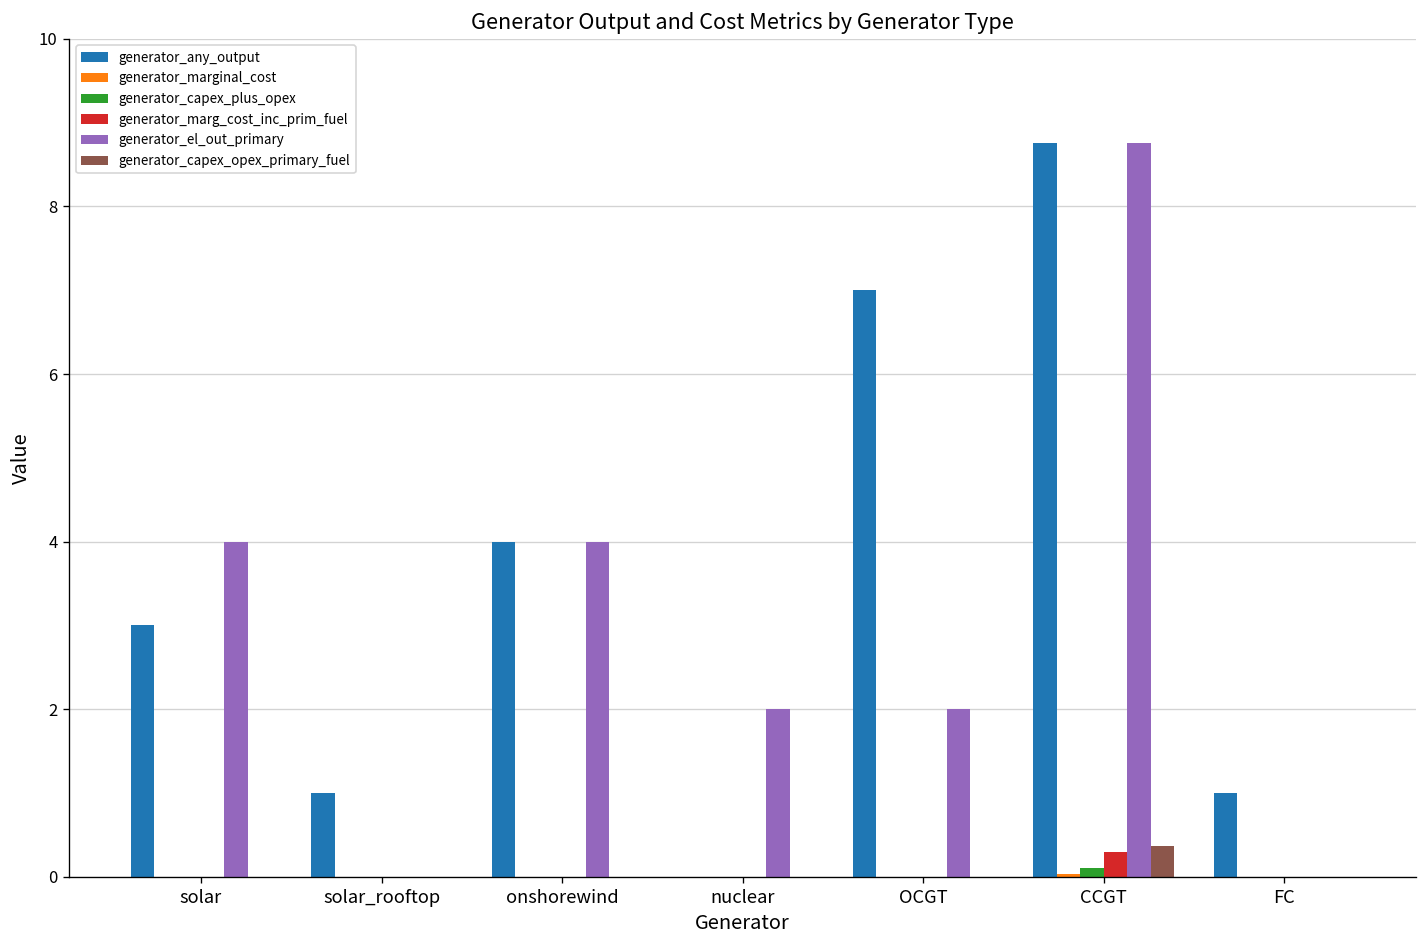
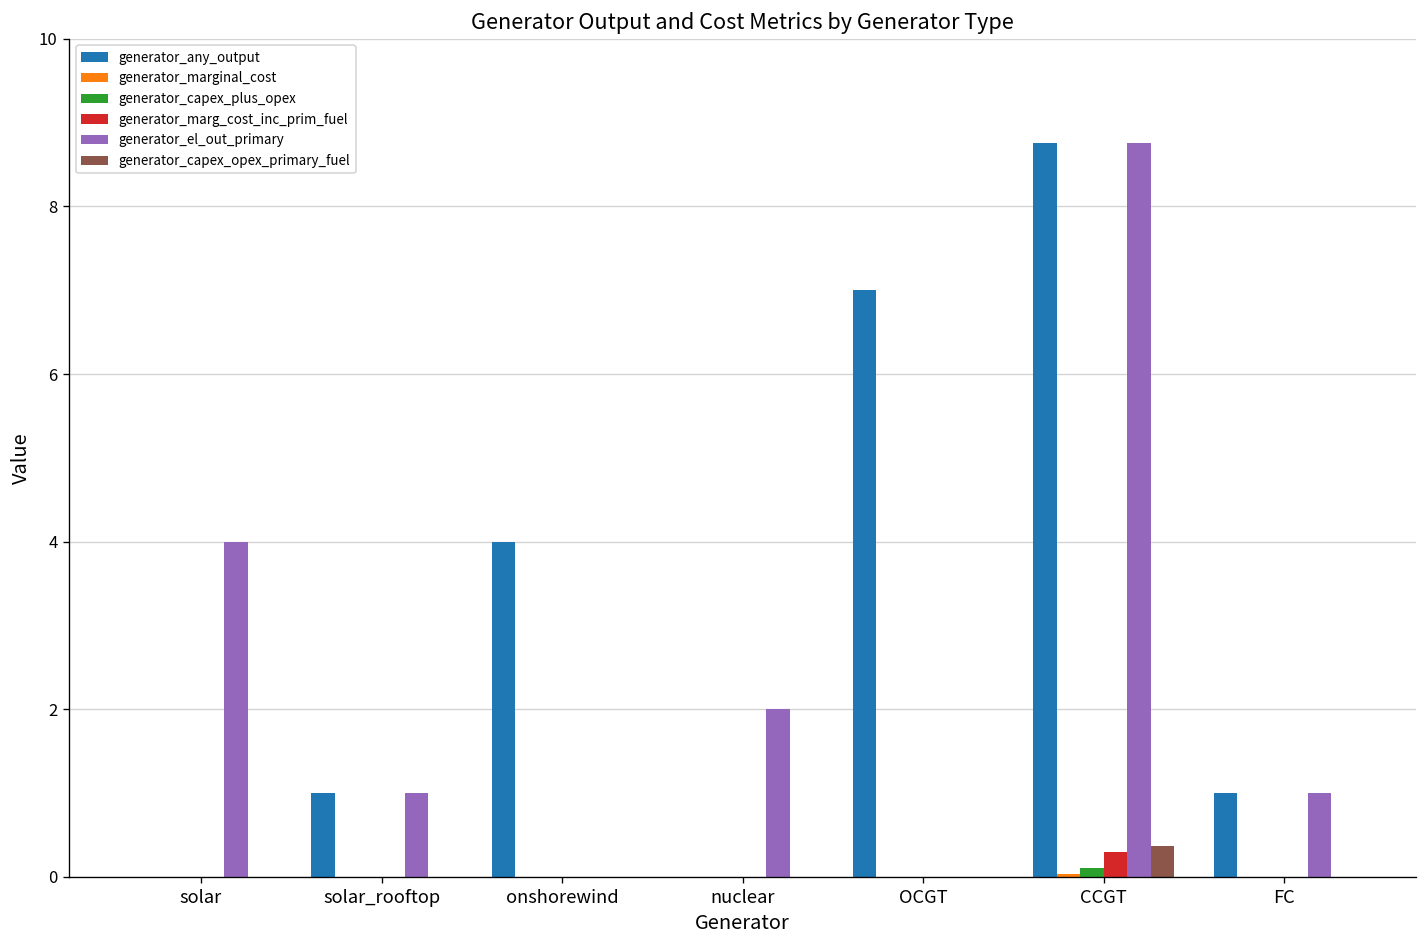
  {
    "generator_any_output": {
-     "solar": 3,
+     "solar": 0,
      "solar_rooftop": 1,
      "onshorewind": 4,
      "OCGT": 7,
      "CCGT": 8.8,
      "FC": 1
    },
    "generator_marginal_cost": {
      "solar": 0,
      "solar_rooftop": 0,
      "onshorewind": 0,
      "OCGT": 0,
      "FC": 0
    },
    "generator_capex_plus_opex": {
      "solar": 0,
      "solar_rooftop": 0,
      "onshorewind": 0,
      "OCGT": 0,
      "CCGT": 0.1,
      "FC": 0
    },
    "generator_marg_cost_inc_prim_fuel": {
      "solar": 0,
      "solar_rooftop": 0,
      "onshorewind": 0,
      "OCGT": 0,
      "CCGT": 0.3,
      "FC": 0
    },
    "generator_el_out_primary": {
      "solar": 4,
-     "solar_rooftop": 0,
-     "onshorewind": 4,
+     "solar_rooftop": 1,
+     "onshorewind": 0,
      "nuclear": 2,
-     "OCGT": 2,
+     "OCGT": 0,
      "CCGT": 8.8,
-     "FC": 0
+     "FC": 1
    },
    "generator_capex_opex_primary_fuel": {
      "solar": 0,
      "solar_rooftop": 0,
      "onshorewind": 0,
      "OCGT": 0,
      "CCGT": 0.4,
      "FC": 0
    }
  }
